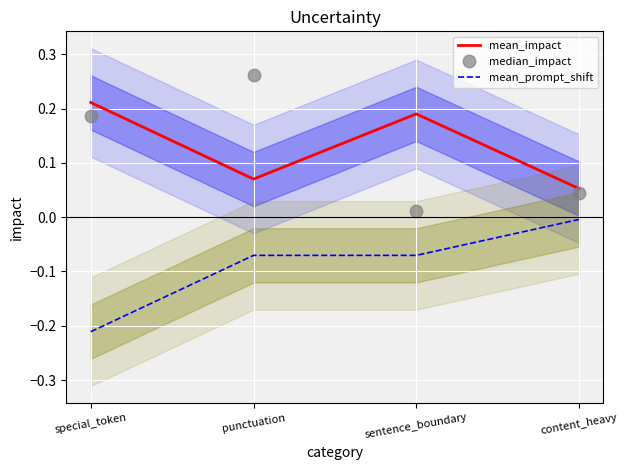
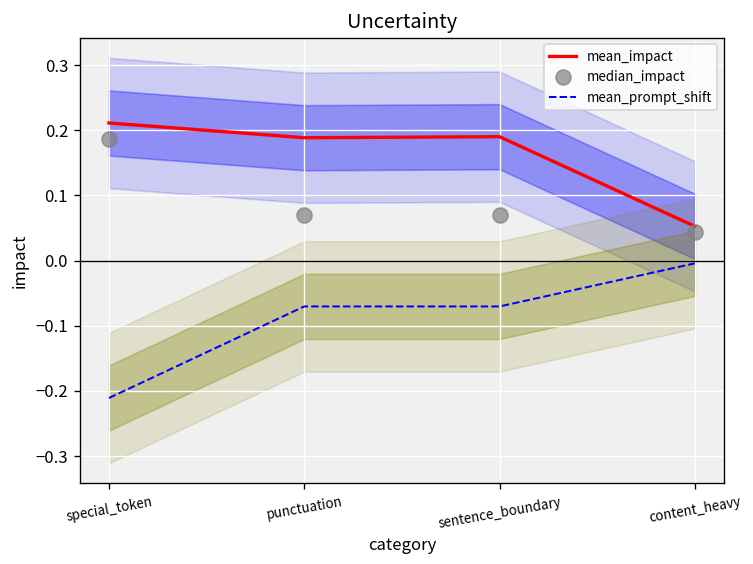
  {
    "mean_impact": {
      "special_token": 0.21,
-     "punctuation": 0.07,
+     "punctuation": 0.19,
      "sentence_boundary": 0.19,
      "content_heavy": 0.05
    },
    "median_impact": {
      "special_token": 0.19,
-     "punctuation": 0.26,
-     "sentence_boundary": 0.01
+     "punctuation": 0.07,
+     "sentence_boundary": 0.07
    }
  }
